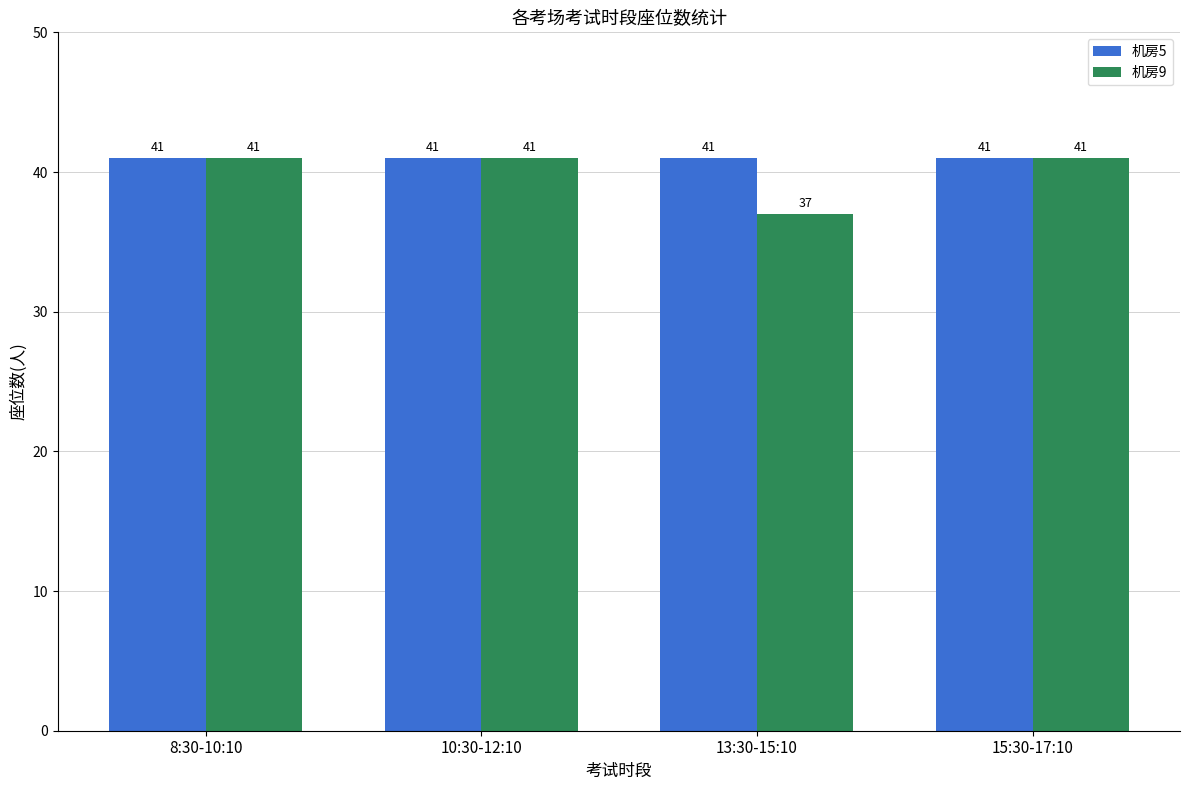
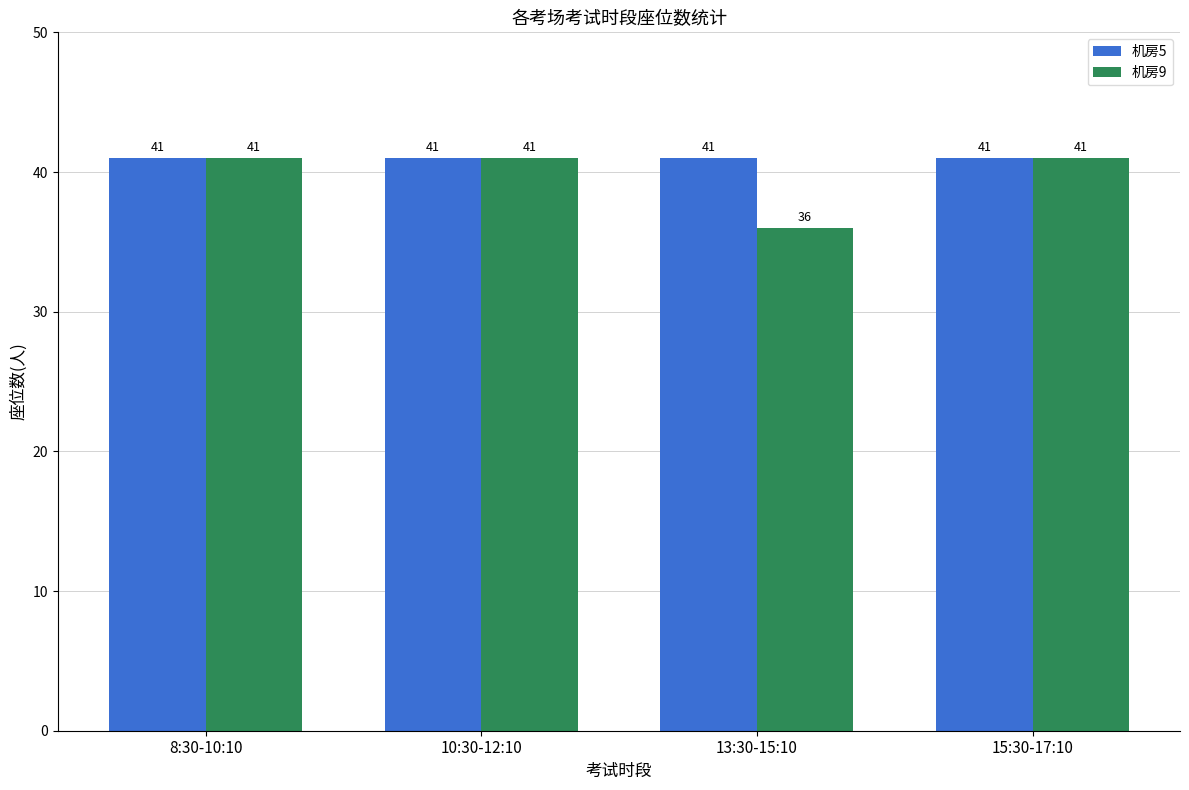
  {
    "机房5": {
      "8:30-10:10": 41,
      "10:30-12:10": 41,
      "13:30-15:10": 41,
      "15:30-17:10": 41
    },
    "机房9": {
      "8:30-10:10": 41,
      "10:30-12:10": 41,
-     "13:30-15:10": 37,
+     "13:30-15:10": 36,
      "15:30-17:10": 41
    }
  }
